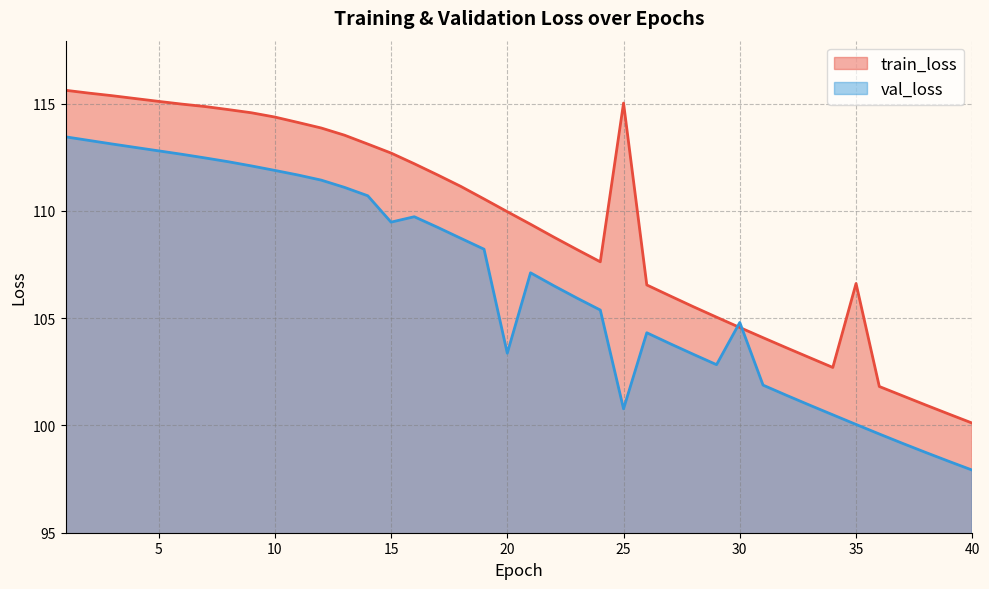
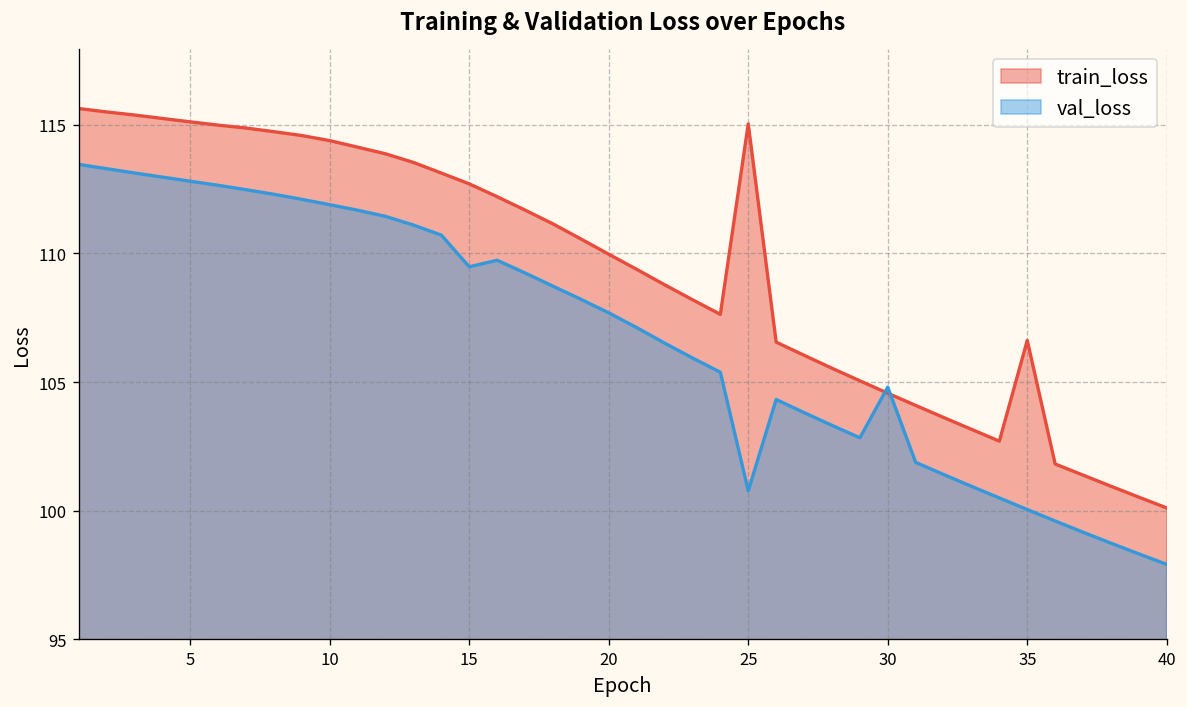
  {
    "train_loss": {
      "5": 115.1,
      "10": 114.4,
      "15": 112.7,
      "20": 110.0,
      "25": 115.0,
      "30": 104.6,
      "35": 106.6,
      "40": 100.1
    },
    "val_loss": {
      "5": 112.8,
      "10": 111.9,
      "15": 109.5,
-     "20": 103.4,
+     "20": 107.7,
      "25": 100.8,
      "30": 104.8,
      "35": 100.0,
      "40": 97.9
    }
  }
